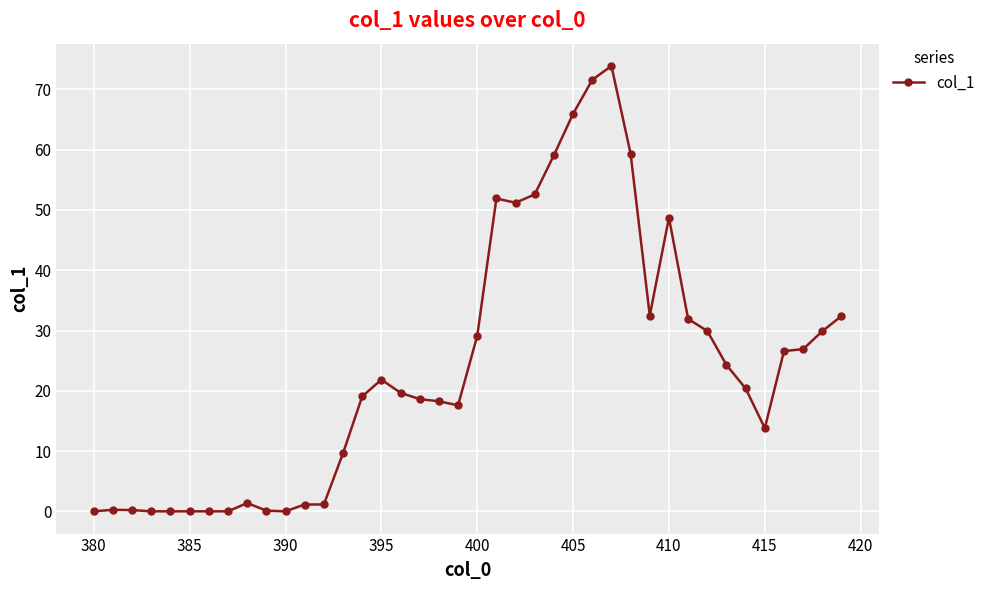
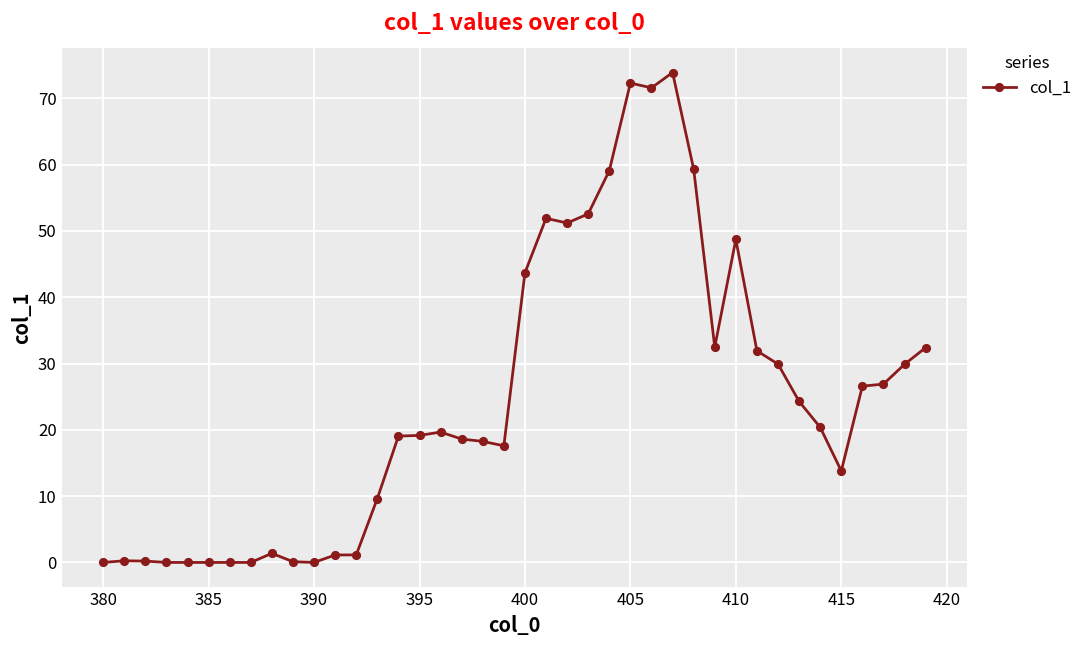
  {
    "380": 0,
    "385": 0,
    "390": 0,
-   "395": 22,
-   "400": 29,
-   "405": 66,
+   "395": 19,
+   "400": 44,
+   "405": 72,
    "410": 49,
    "415": 14
  }
